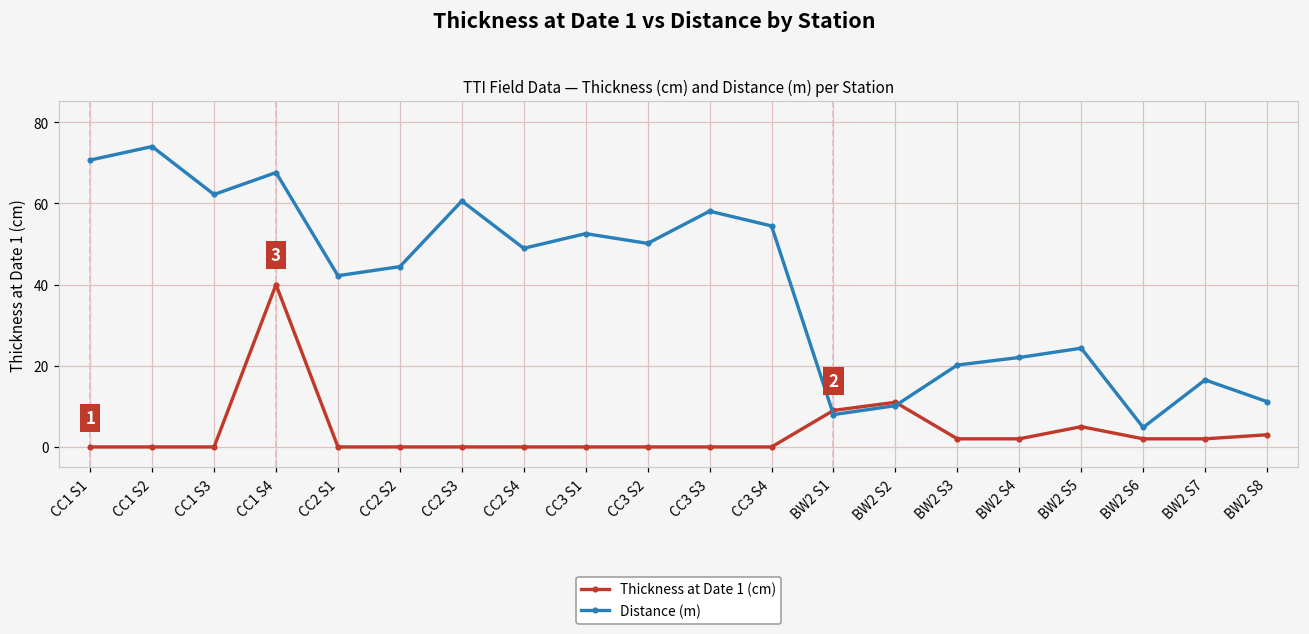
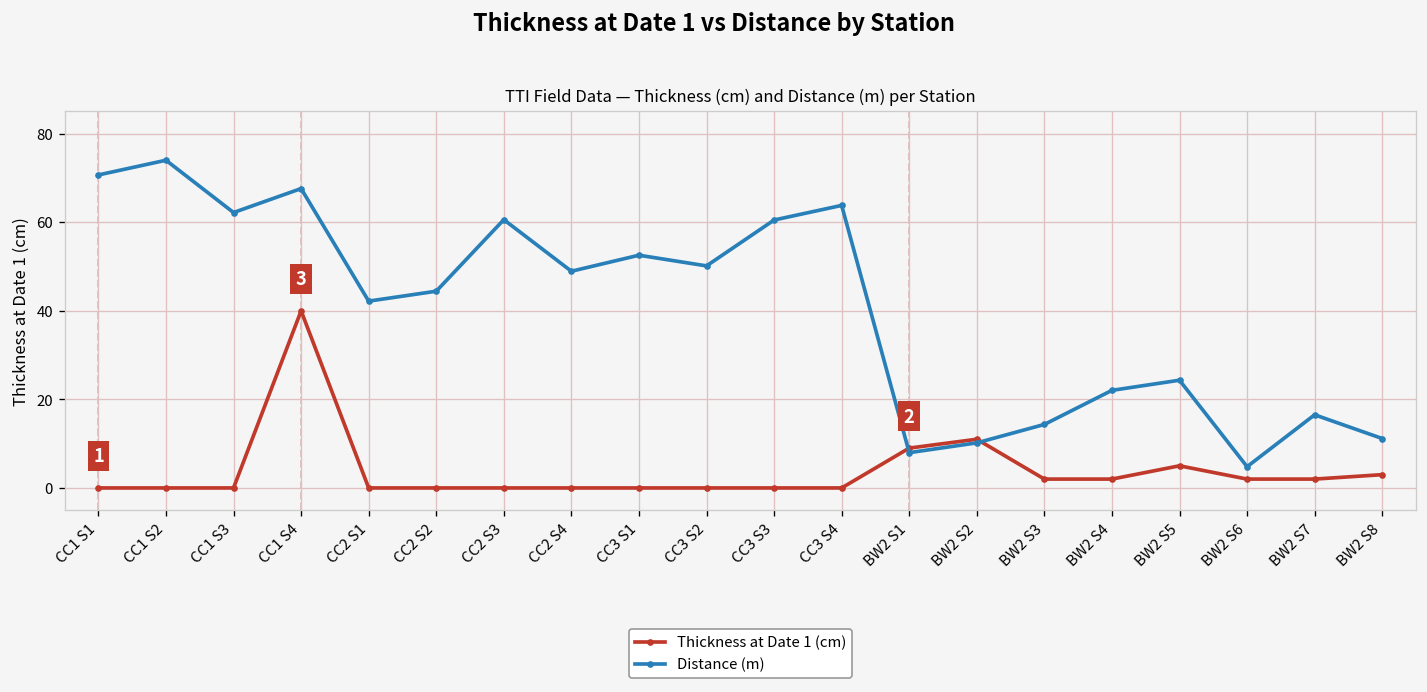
  {
    "Thickness at Date 1 (cm)": {
      "CC1 S2": 0,
      "CC1 S3": 0,
      "CC2 S1": 0,
      "CC2 S2": 0,
      "CC2 S3": 0,
      "CC2 S4": 0,
      "CC3 S1": 0,
      "CC3 S2": 0,
      "CC3 S3": 0,
      "CC3 S4": 0,
      "BW2 S2": 11,
      "BW2 S3": 2,
      "BW2 S4": 2,
      "BW2 S5": 5,
      "BW2 S6": 2,
      "BW2 S7": 2,
      "BW2 S8": 3
    },
    "Distance (m)": {
      "CC1 S1": 71,
      "CC1 S2": 74,
      "CC1 S3": 62,
      "CC1 S4": 68,
      "CC2 S1": 42,
      "CC2 S2": 44,
      "CC2 S3": 61,
      "CC2 S4": 49,
      "CC3 S1": 53,
      "CC3 S2": 50,
-     "CC3 S3": 58,
-     "CC3 S4": 54,
+     "CC3 S3": 61,
+     "CC3 S4": 64,
      "BW2 S1": 8,
      "BW2 S2": 10,
-     "BW2 S3": 20,
+     "BW2 S3": 14,
      "BW2 S4": 22,
      "BW2 S5": 24,
      "BW2 S6": 5,
      "BW2 S7": 17,
      "BW2 S8": 11
    }
  }
